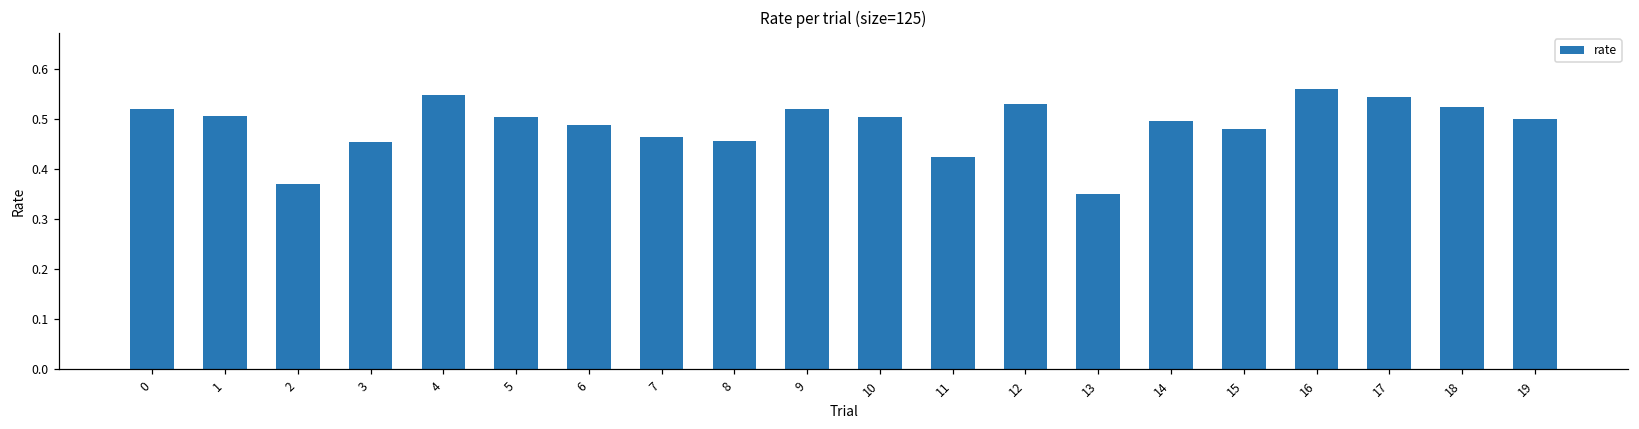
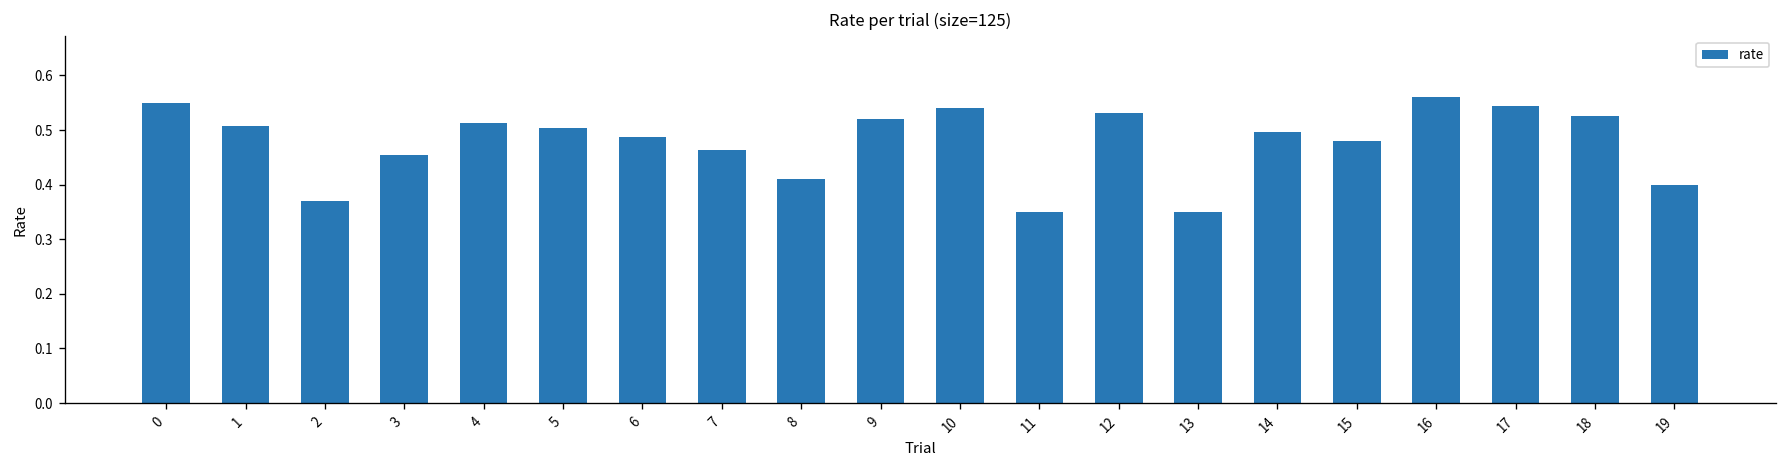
  {
-   "0": 0.52,
+   "0": 0.55,
    "1": 0.51,
    "2": 0.37,
    "3": 0.46,
-   "4": 0.55,
+   "4": 0.51,
    "5": 0.50,
    "6": 0.49,
    "7": 0.46,
-   "8": 0.46,
+   "8": 0.41,
    "9": 0.52,
-   "10": 0.50,
-   "11": 0.42,
+   "10": 0.54,
+   "11": 0.35,
    "12": 0.53,
    "13": 0.35,
    "14": 0.50,
    "15": 0.48,
    "16": 0.56,
    "17": 0.54,
    "18": 0.53,
-   "19": 0.5
+   "19": 0.4
  }
